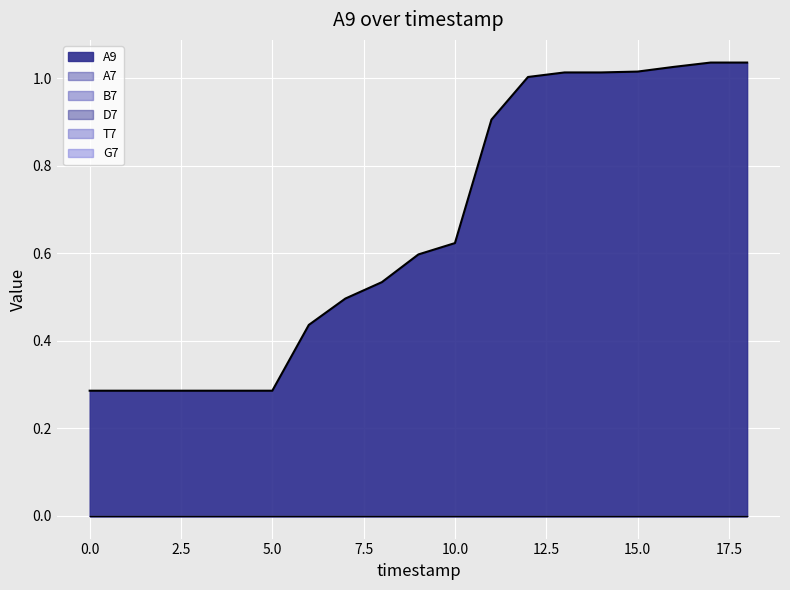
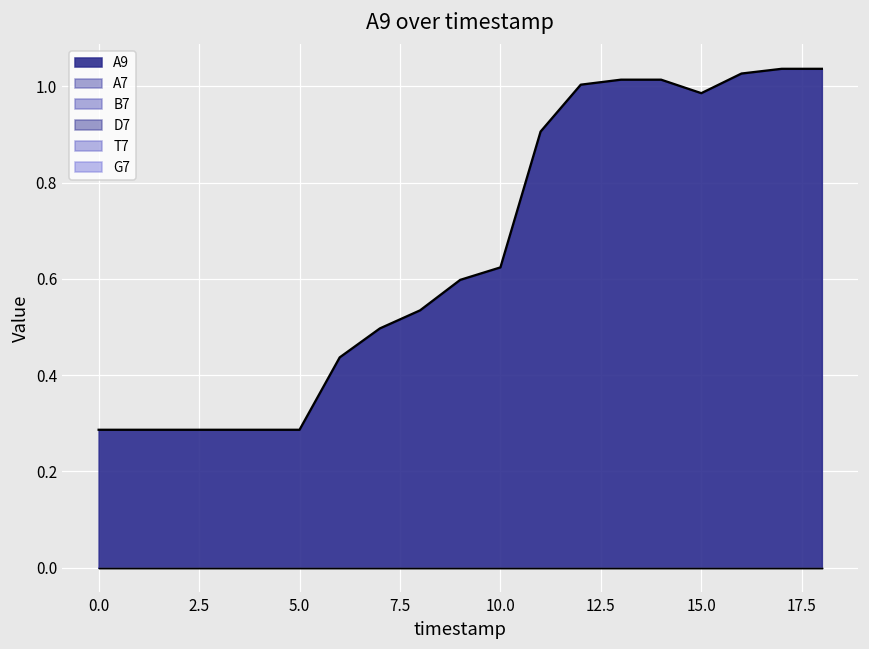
  {
    "A9": {
      "0.0": 0.29,
      "5.0": 0.29,
      "10.0": 0.62,
-     "15.0": 1.02
+     "15.0": 0.99
    },
    "G7": {
      "0.0": 0.00,
      "5.0": 0.00,
      "10.0": 0.00,
      "15.0": 0.00
    }
  }
